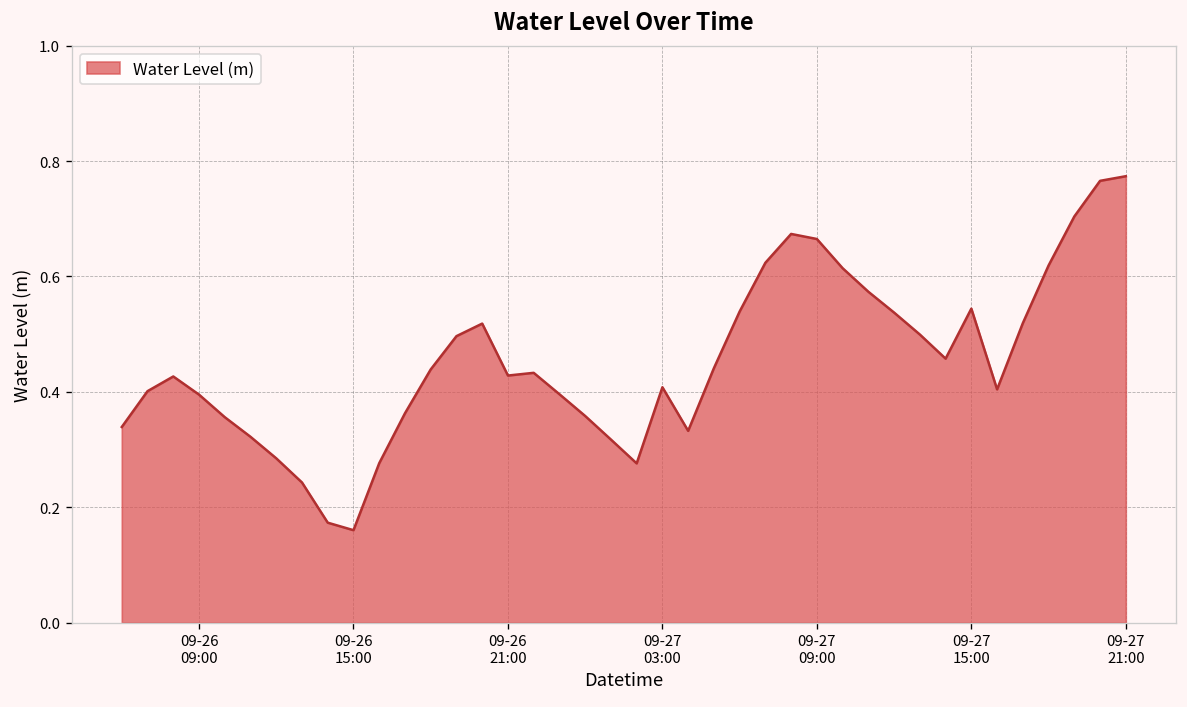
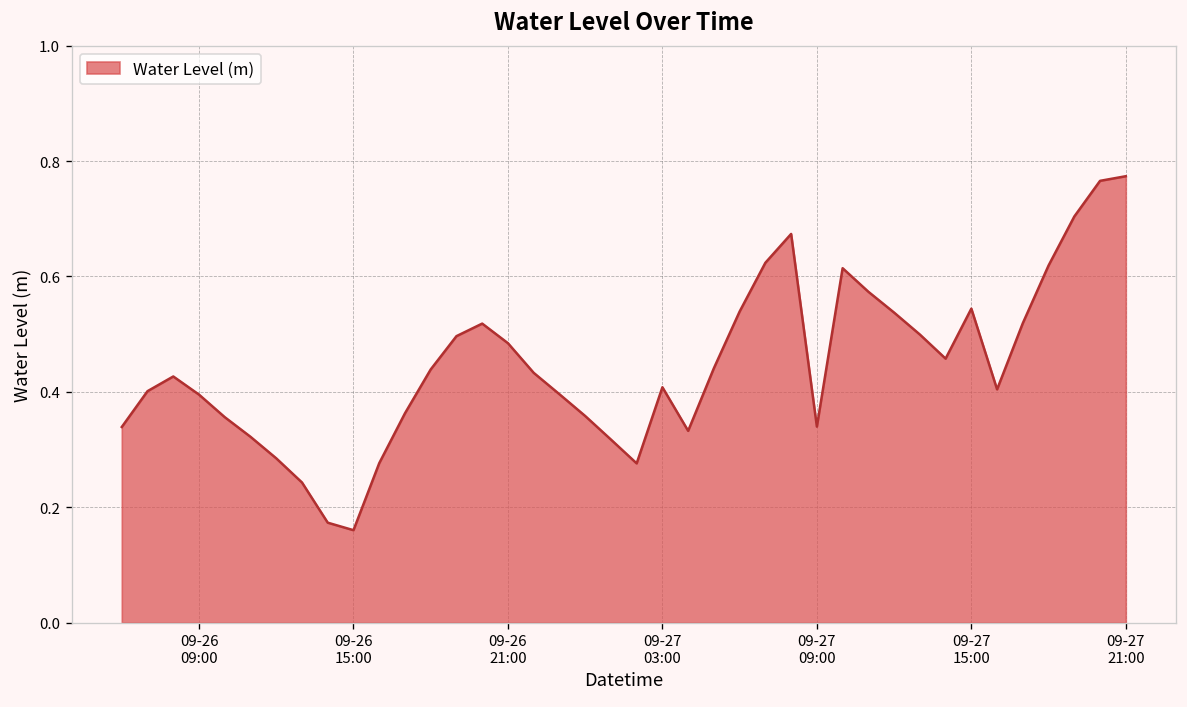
  {
    "09-26 09:00": 0.40,
    "09-26 15:00": 0.16,
-   "09-26 21:00": 0.43,
+   "09-26 21:00": 0.48,
    "09-27 03:00": 0.41,
-   "09-27 09:00": 0.66,
+   "09-27 09:00": 0.34,
    "09-27 15:00": 0.54,
    "09-27 21:00": 0.77
  }
